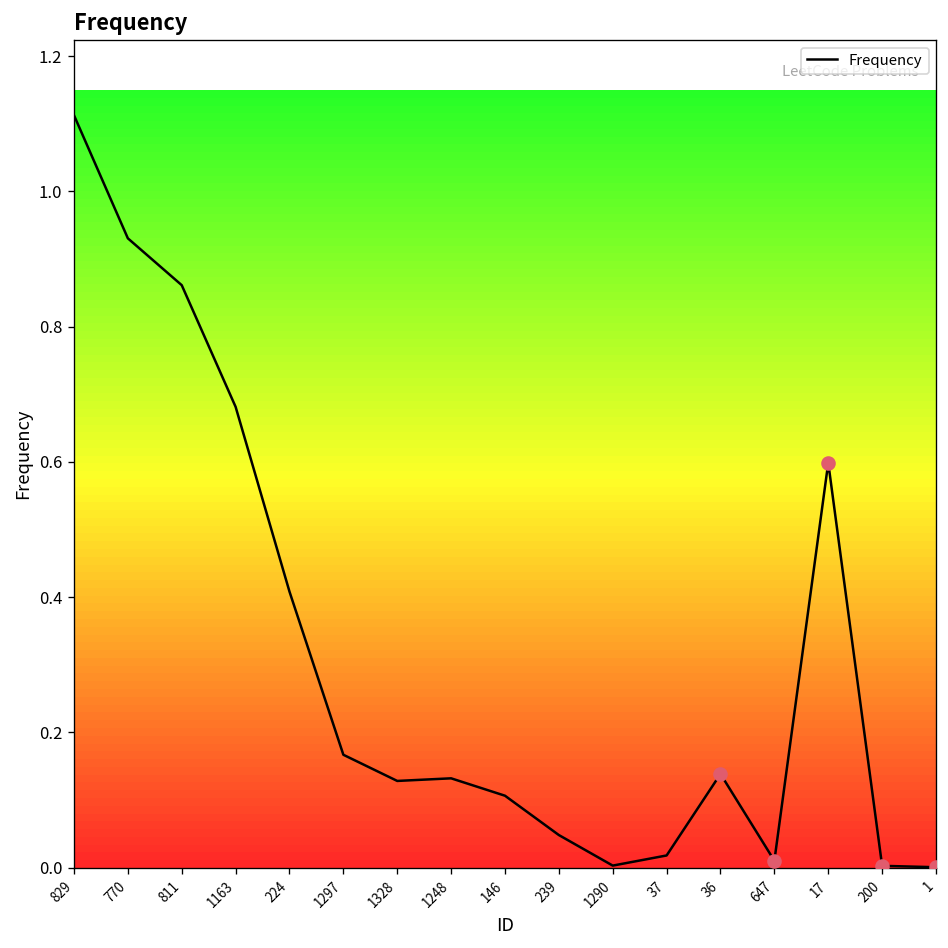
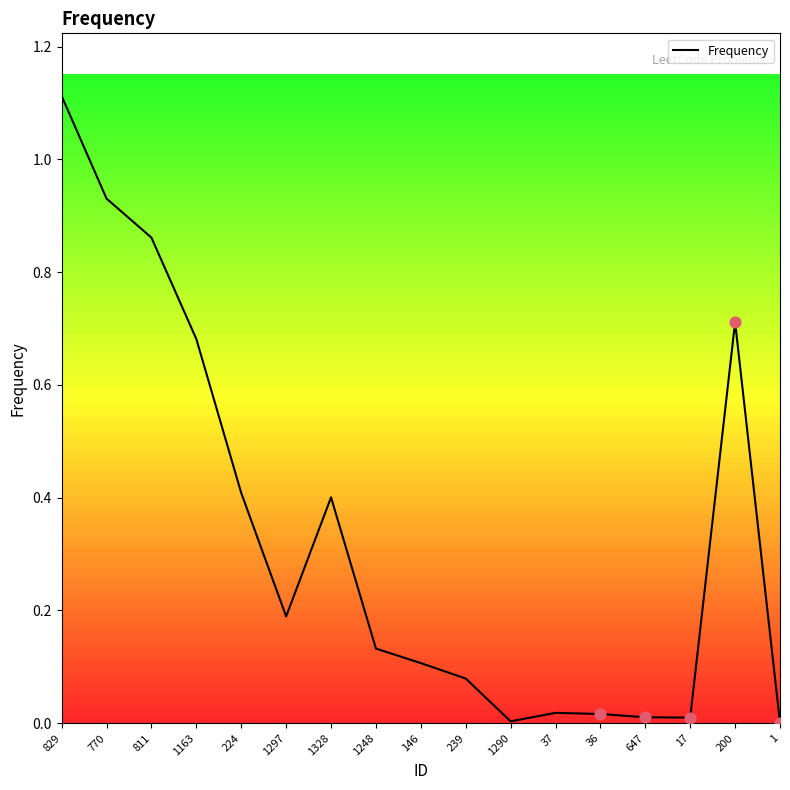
  {
    "Frequency": {
      "829": 1.11,
      "770": 0.93,
      "811": 0.86,
      "1163": 0.68,
      "224": 0.41,
-     "1297": 0.17,
-     "1328": 0.13,
+     "1297": 0.19,
+     "1328": 0.40,
      "1248": 0.13,
      "146": 0.11,
-     "239": 0.05,
+     "239": 0.08,
      "1290": 0.00,
      "37": 0.02,
-     "36": 0.14,
-     "17": 0.60,
-     "200": 0.00
+     "36": 0.02,
+     "17": 0.01,
+     "200": 0.71
    }
  }
